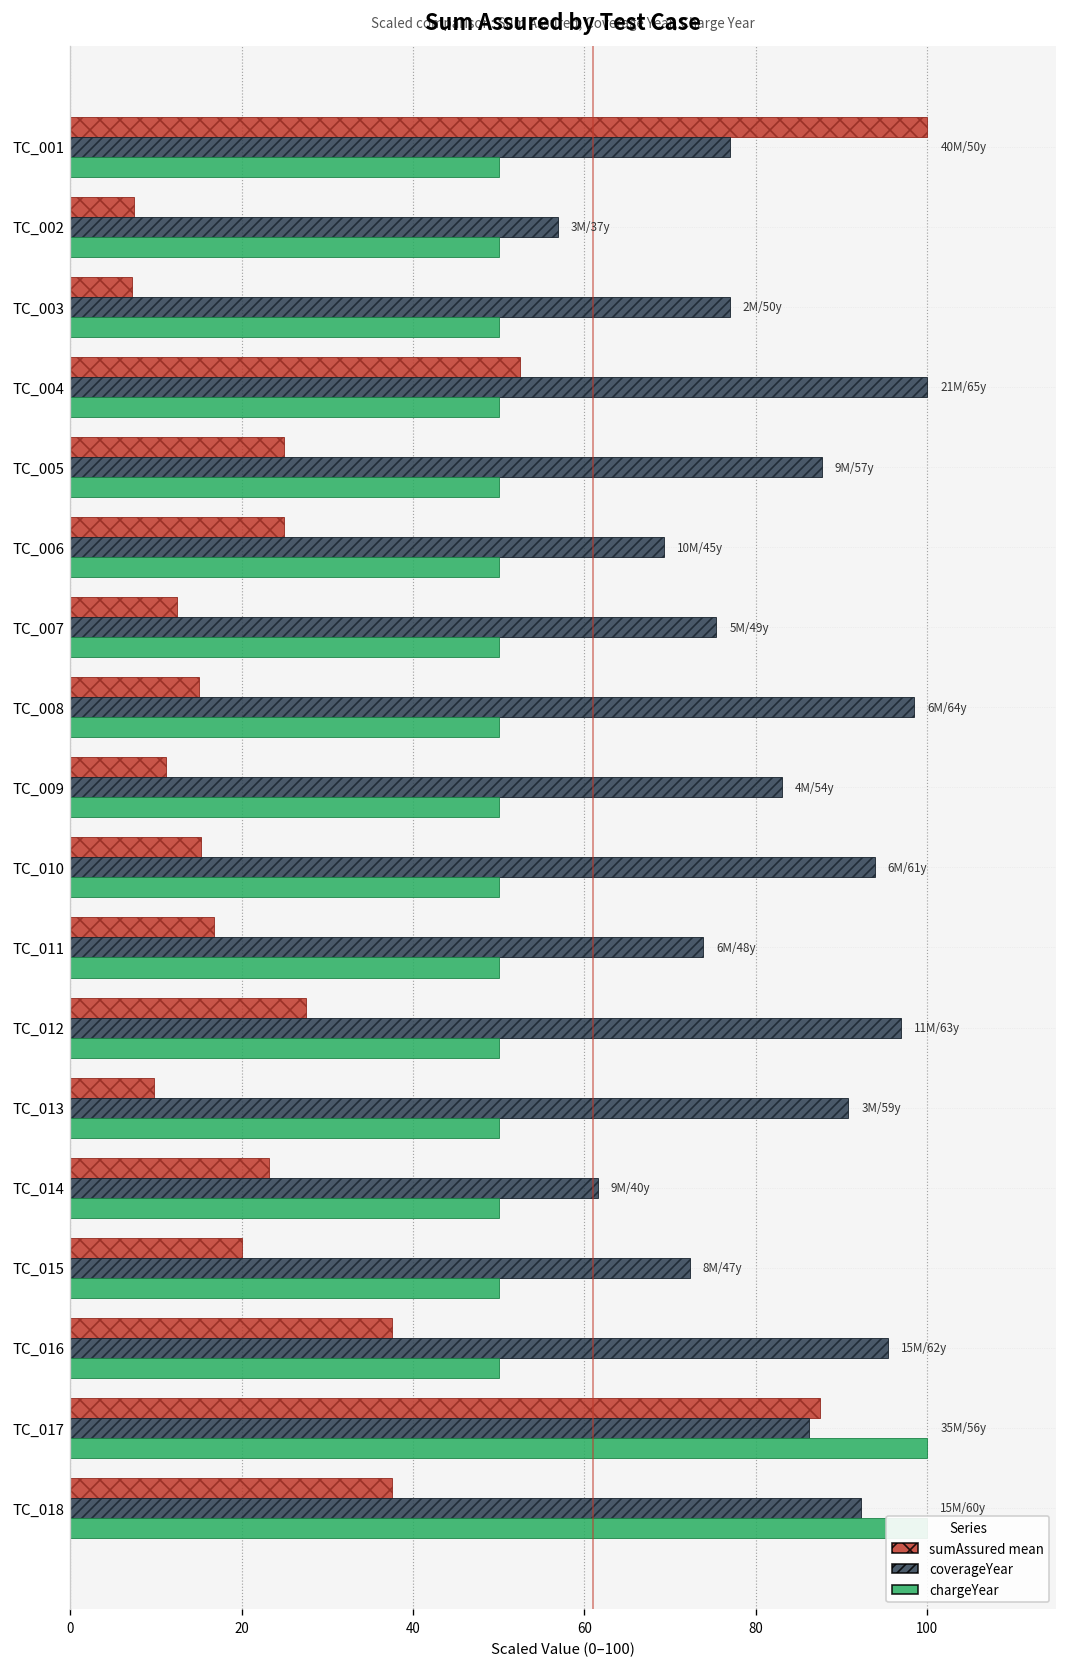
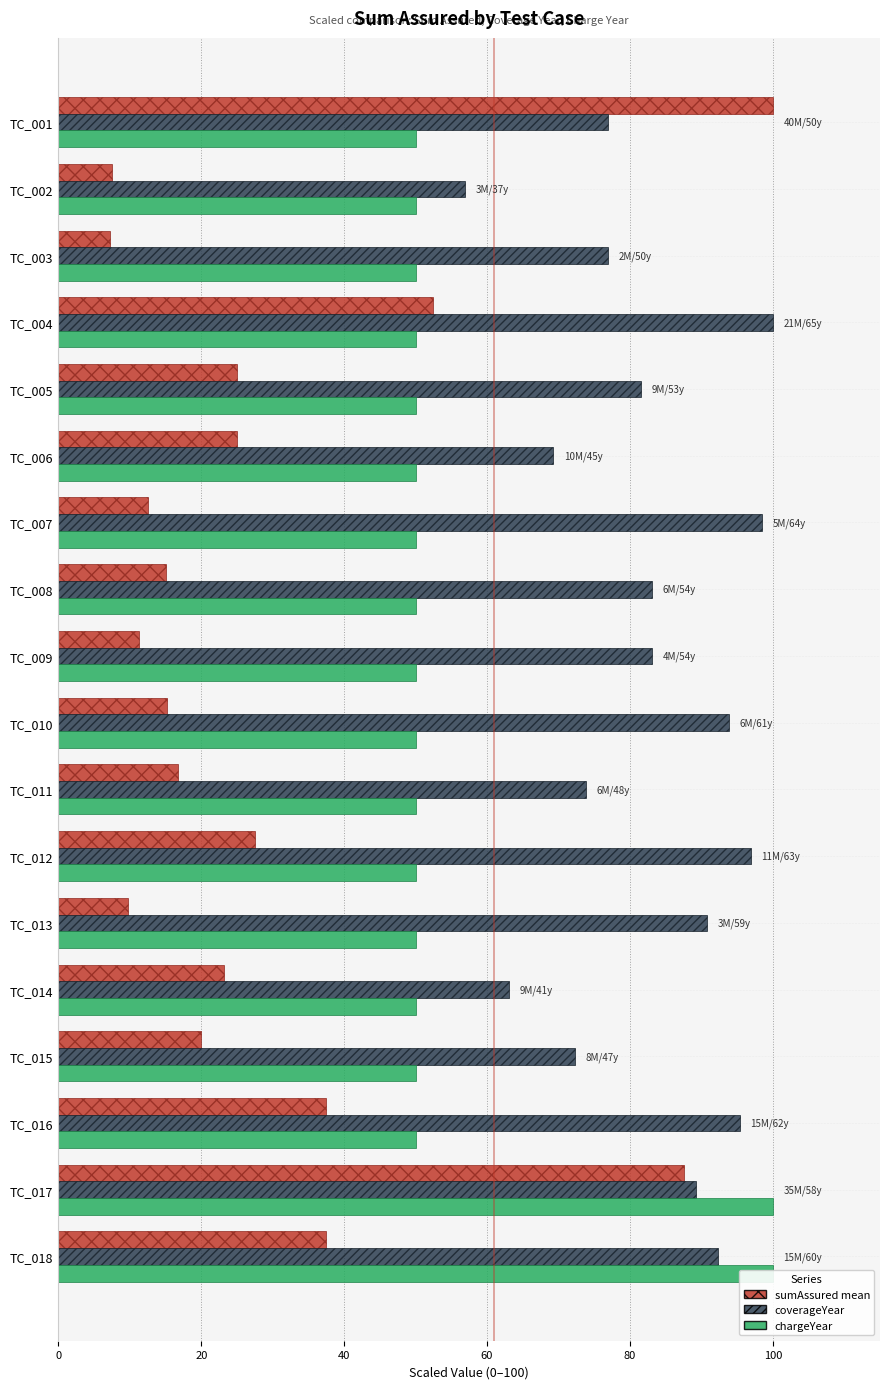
  {
    "coverageYear": {
-     "TC_005": "57y",
-     "TC_007": "49y",
-     "TC_008": "64y",
-     "TC_014": "40y",
-     "TC_017": "56y"
+     "TC_005": "53y",
+     "TC_007": "64y",
+     "TC_008": "54y",
+     "TC_014": "41y",
+     "TC_017": "58y"
    },
    "chargeYear": {
      "TC_001": "50",
      "TC_002": "50",
      "TC_003": "50",
      "TC_004": "50",
      "TC_005": "50",
      "TC_006": "50",
      "TC_007": "50",
      "TC_008": "50",
      "TC_009": "50",
      "TC_010": "50",
      "TC_011": "50",
      "TC_012": "50",
      "TC_013": "50",
      "TC_014": "50",
      "TC_015": "50",
      "TC_016": "50"
    }
  }
